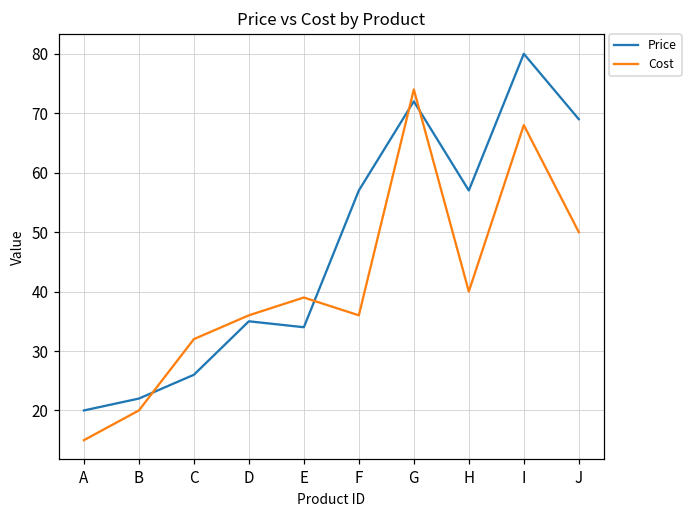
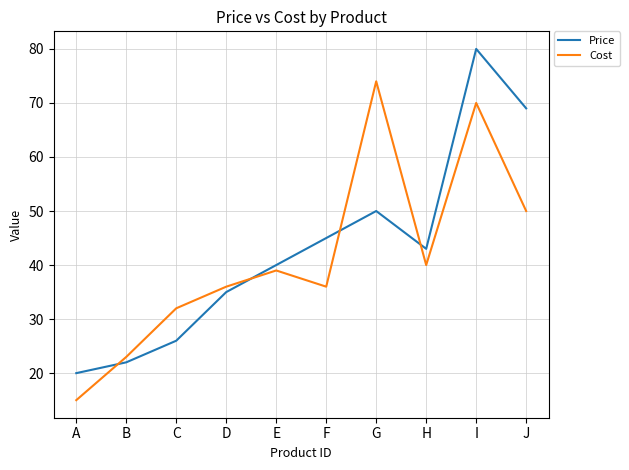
  {
    "Price": {
      "A": 20,
      "B": 22,
      "C": 26,
      "D": 35,
-     "E": 34,
-     "F": 57,
-     "G": 72,
-     "H": 57,
+     "E": 40,
+     "F": 45,
+     "G": 50,
+     "H": 43,
      "I": 80,
      "J": 69
    },
    "Cost": {
      "A": 15,
-     "B": 20,
+     "B": 23,
      "C": 32,
      "D": 36,
      "E": 39,
      "F": 36,
      "G": 74,
      "H": 40,
-     "I": 68,
+     "I": 70,
      "J": 50
    }
  }
